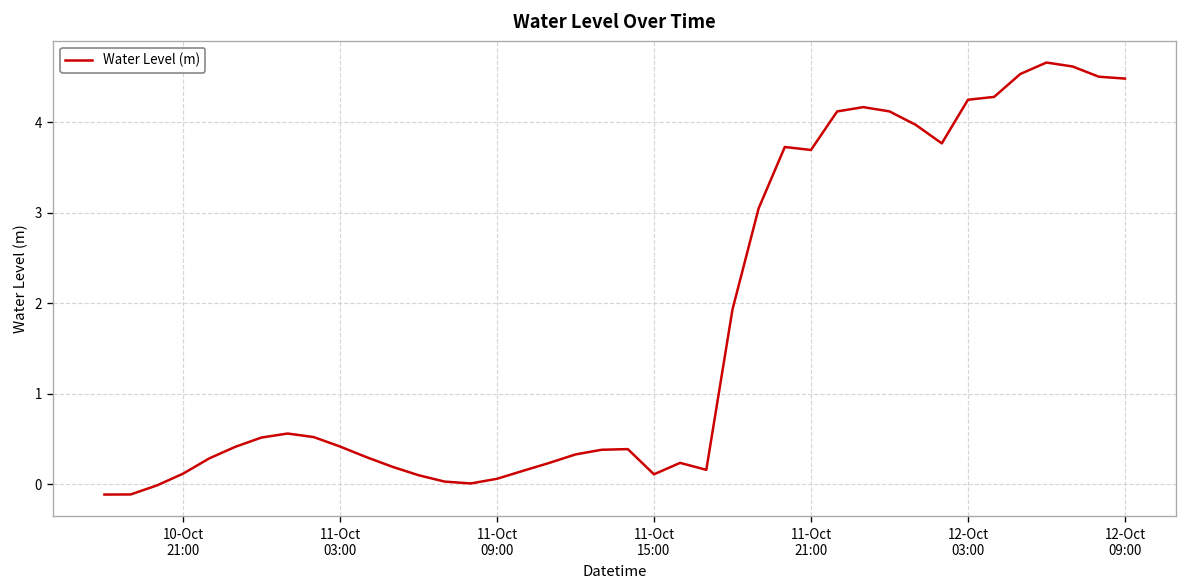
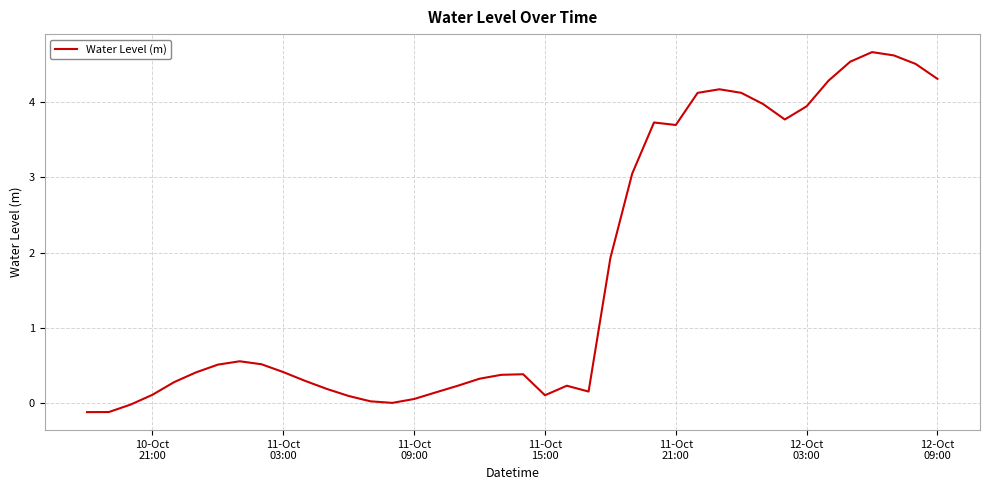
  {
    "10-Oct 21:00": 0.1,
    "11-Oct 03:00": 0.4,
    "11-Oct 09:00": 0.1,
    "11-Oct 15:00": 0.1,
    "11-Oct 21:00": 3.7,
-   "12-Oct 03:00": 4.2,
-   "12-Oct 09:00": 4.5
+   "12-Oct 03:00": 3.9,
+   "12-Oct 09:00": 4.3
  }
